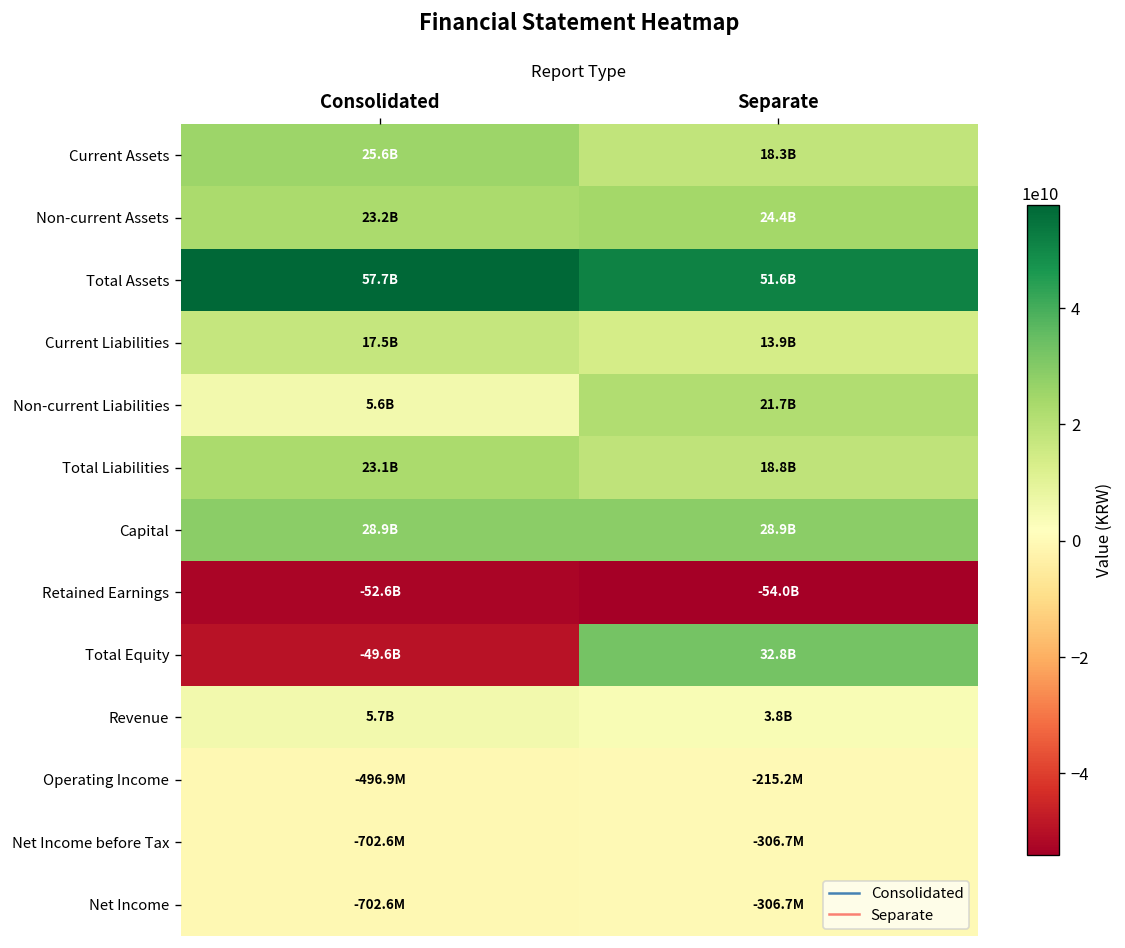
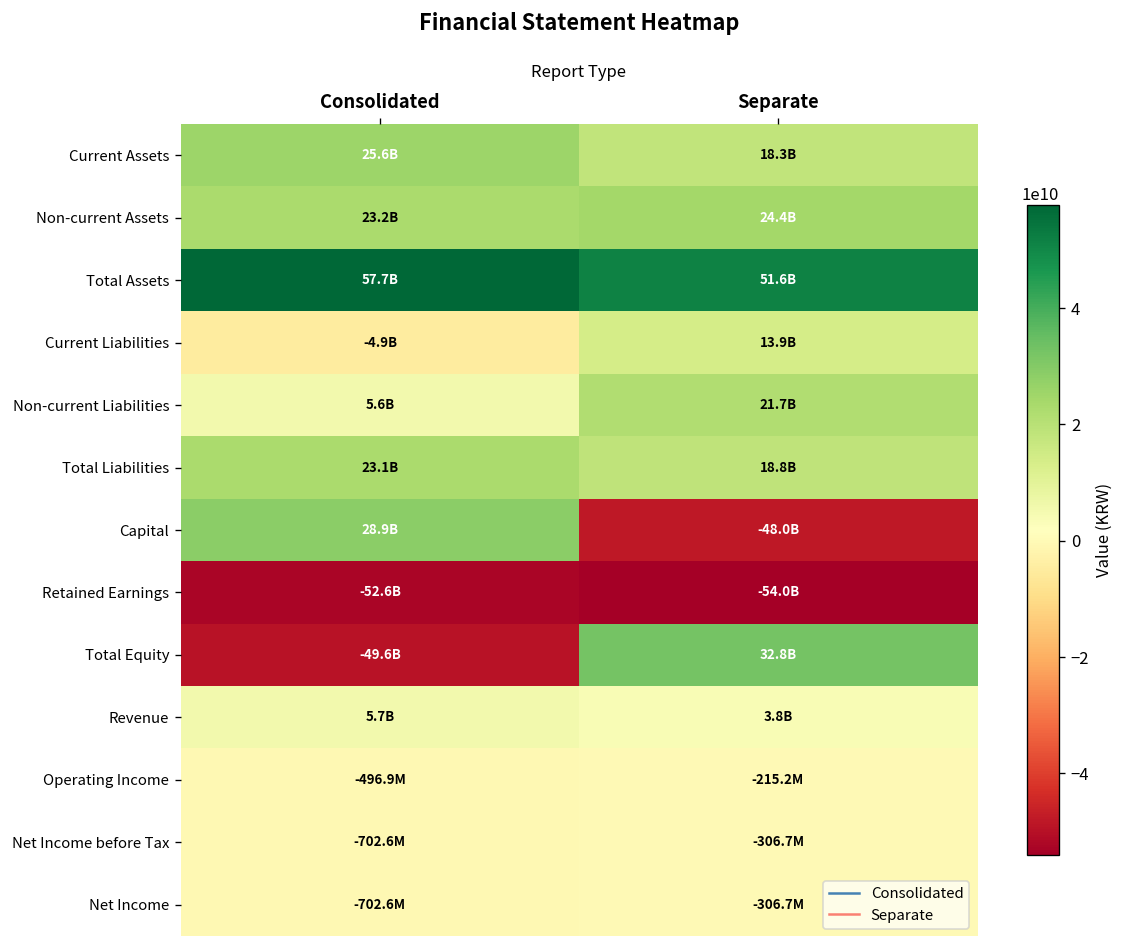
  {
    "Current Assets": {
      "Consolidated": "25.6B",
      "Separate": "18.3B"
    },
    "Non-current Assets": {
      "Consolidated": "23.2B",
      "Separate": "24.4B"
    },
    "Total Assets": {
      "Consolidated": "57.7B",
      "Separate": "51.6B"
    },
    "Current Liabilities": {
-     "Consolidated": "17.5B",
+     "Consolidated": "-4.9B",
      "Separate": "13.9B"
    },
    "Non-current Liabilities": {
      "Consolidated": "5.6B",
      "Separate": "21.7B"
    },
    "Total Liabilities": {
      "Consolidated": "23.1B",
      "Separate": "18.8B"
    },
    "Capital": {
      "Consolidated": "28.9B",
-     "Separate": "28.9B"
+     "Separate": "-48.0B"
    },
    "Retained Earnings": {
      "Consolidated": "-52.6B",
      "Separate": "-54.0B"
    },
    "Total Equity": {
      "Consolidated": "-49.6B",
      "Separate": "32.8B"
    },
    "Revenue": {
      "Consolidated": "5.7B",
      "Separate": "3.8B"
    },
    "Operating Income": {
      "Consolidated": "-496.9M",
      "Separate": "-215.2M"
    },
    "Net Income before Tax": {
      "Consolidated": "-702.6M",
      "Separate": "-306.7M"
    },
    "Net Income": {
      "Consolidated": "-702.6M",
      "Separate": "-306.7M"
    }
  }
